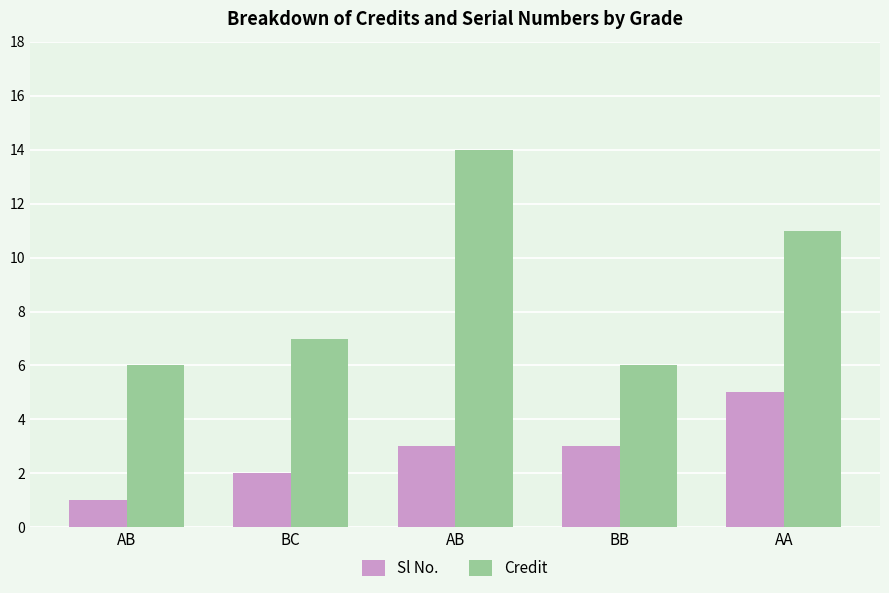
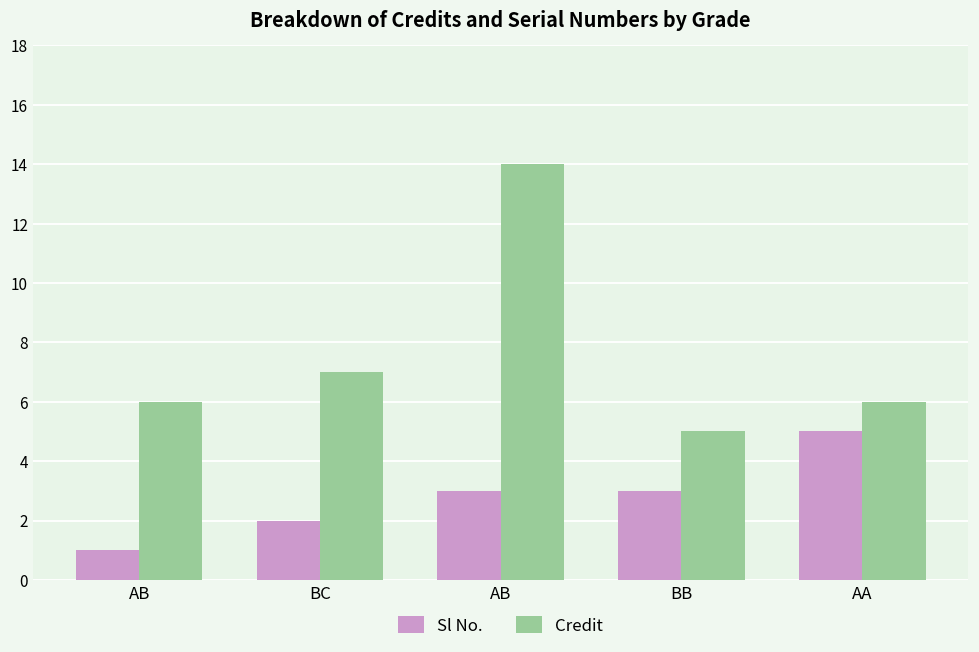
  {
    "Sl No.": {
      "BC": 2,
      "BB": 3,
      "AA": 5
    },
    "Credit": {
      "BC": 7,
-     "BB": 6,
-     "AA": 11
+     "BB": 5,
+     "AA": 6
    }
  }
